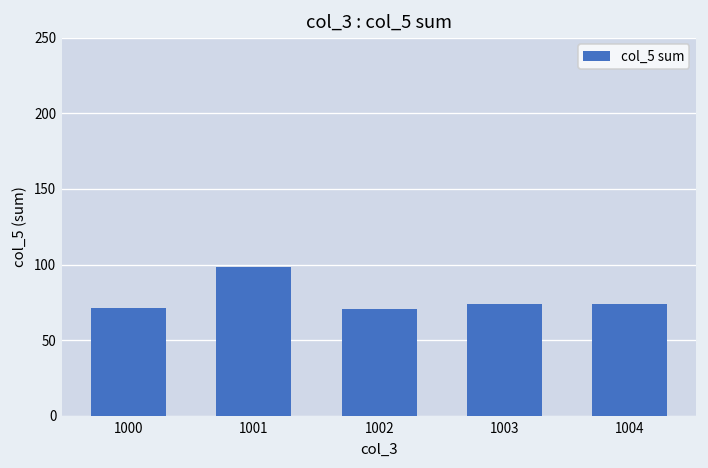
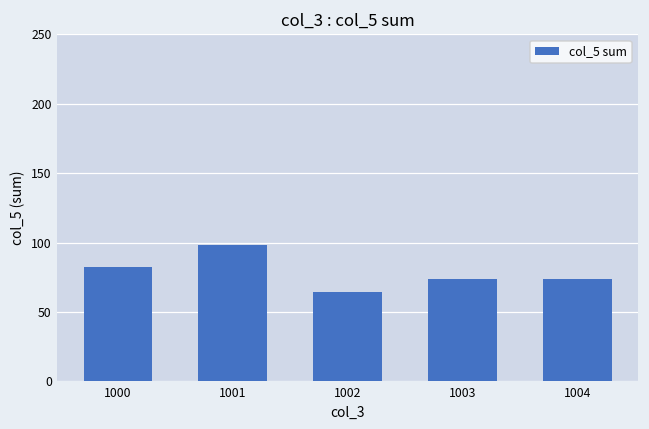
  {
-   "1000": 71,
+   "1000": 82,
    "1001": 98,
-   "1002": 71,
+   "1002": 64,
    "1003": 74,
    "1004": 74
  }
